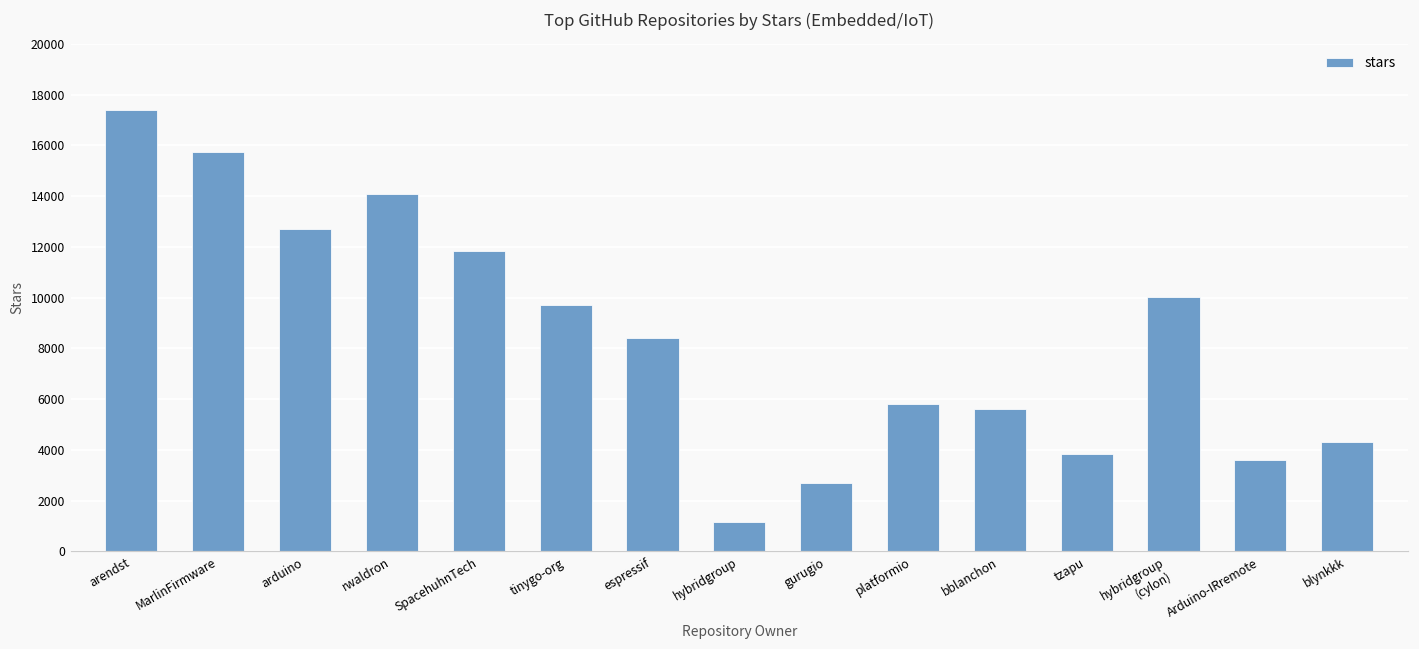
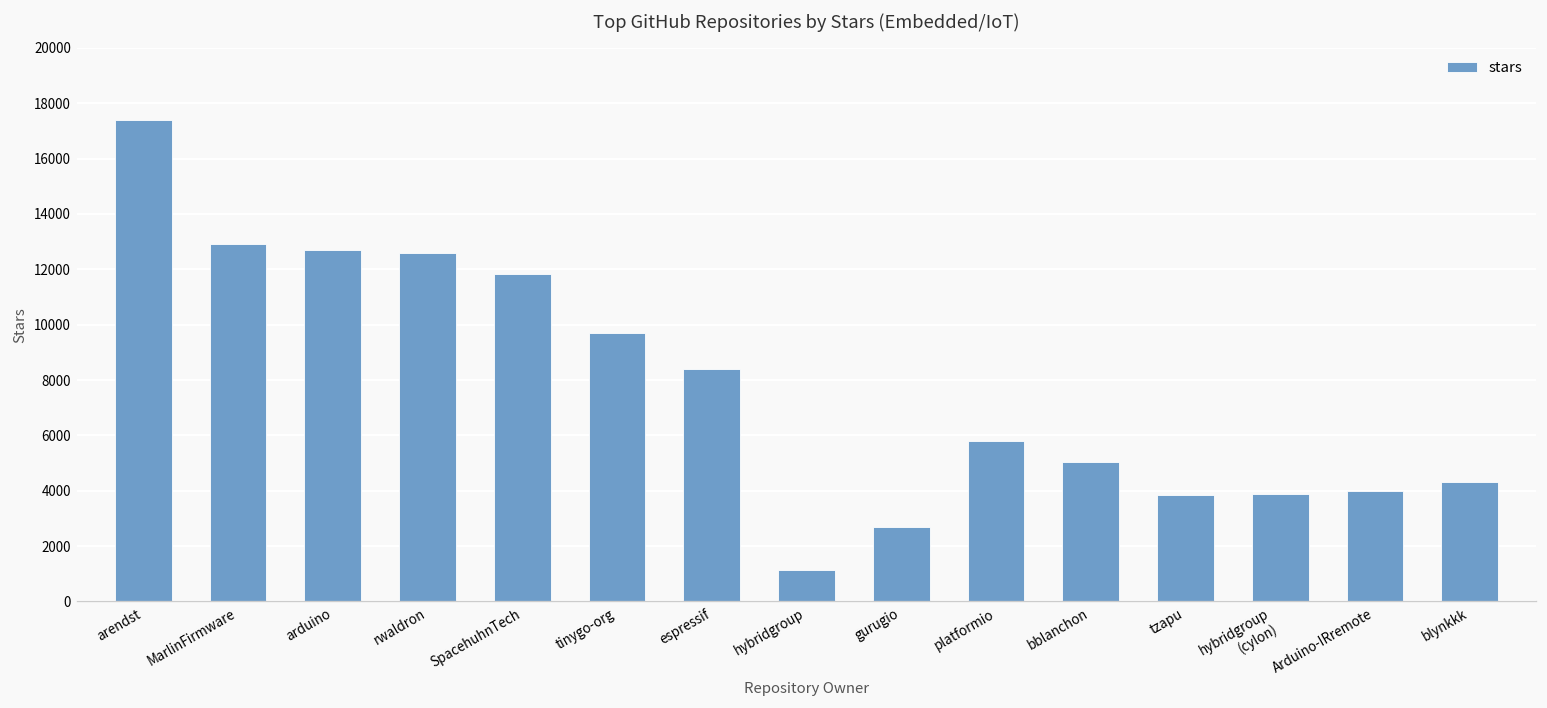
  {
    "arendst": 17400,
-   "MarlinFirmware": 15700,
+   "MarlinFirmware": 12900,
    "arduino": 12700,
-   "rwaldron": 14100,
+   "rwaldron": 12600,
    "SpacehuhnTech": 11800,
    "tinygo-org": 9700,
    "espressif": 8400,
    "hybridgroup": 1100,
    "gurugio": 2700,
    "platformio": 5800,
-   "bblanchon": 5600,
+   "bblanchon": 5000,
    "tzapu": 3800,
-   "hybridgroup (cylon)": 10000,
-   "Arduino-IRremote": 3600,
+   "hybridgroup (cylon)": 3900,
+   "Arduino-IRremote": 4000,
    "blynkkk": 4300
  }
